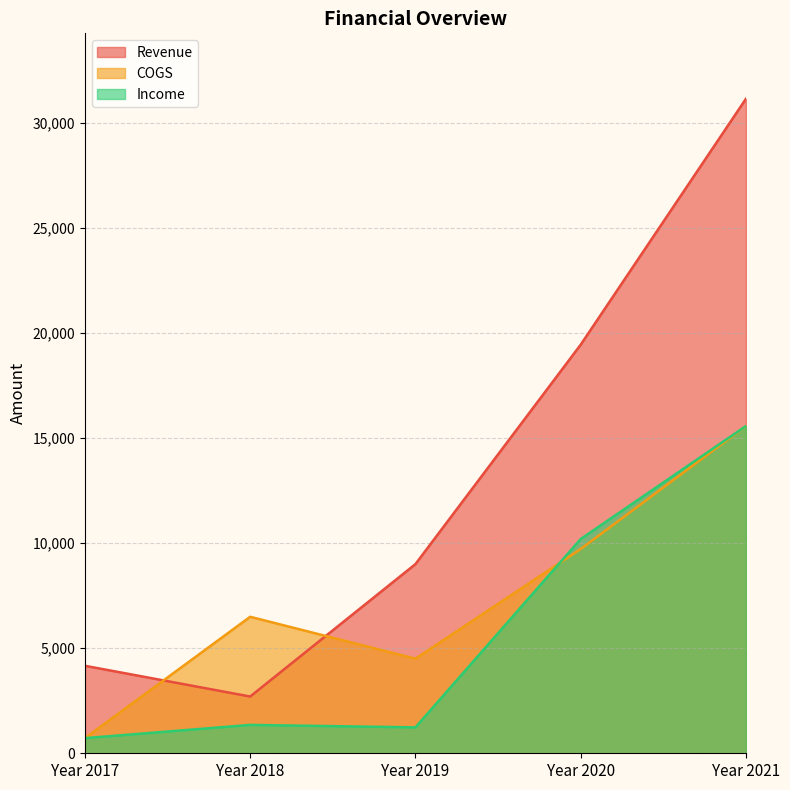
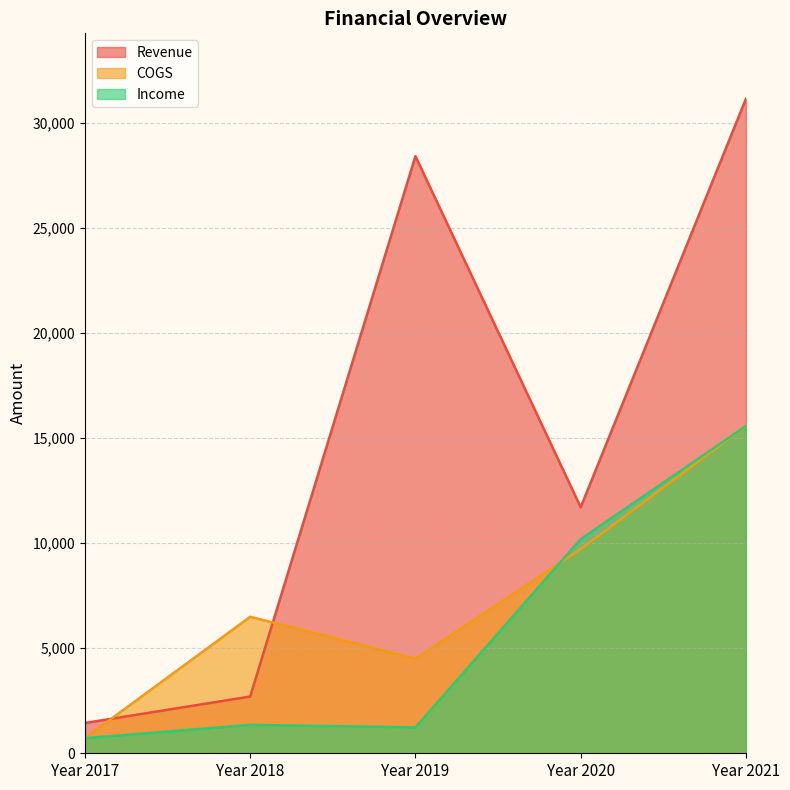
  {
    "Revenue": {
-     "Year 2017": "4,200",
+     "Year 2017": "1,400",
      "Year 2018": "2,700",
-     "Year 2019": "9,000",
-     "Year 2020": "19,400",
+     "Year 2019": "28,400",
+     "Year 2020": "11,700",
      "Year 2021": "31,100"
    },
    "COGS": {
      "Year 2018": "6,500",
      "Year 2019": "4,500",
      "Year 2020": "9,700"
    },
    "Income": {
      "Year 2018": "1,400",
      "Year 2019": "1,200",
      "Year 2020": "10,200"
    }
  }
